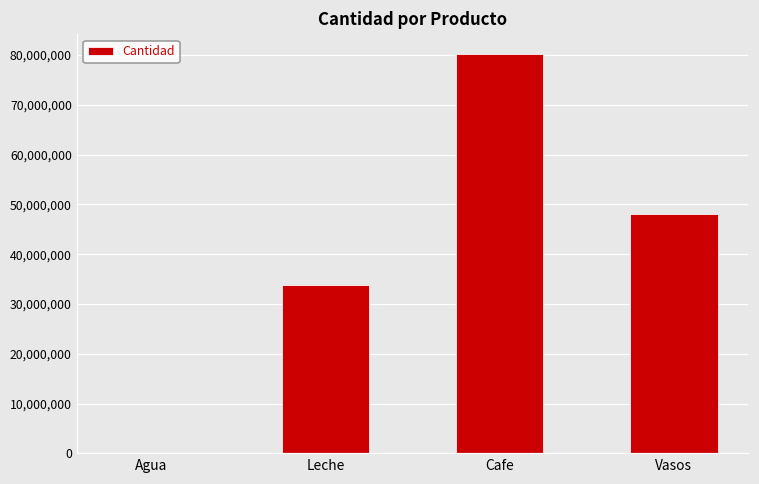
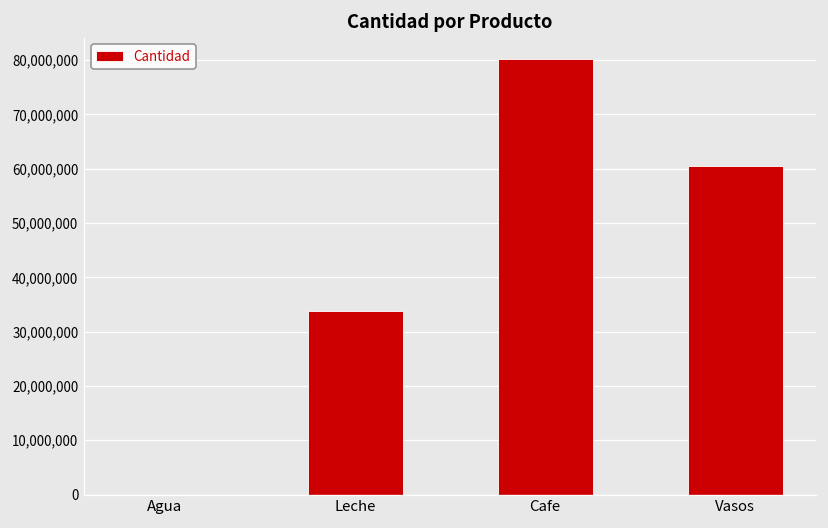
  {
    "Leche": "34,000,000",
    "Cafe": "80,000,000",
-   "Vasos": "48,000,000"
+   "Vasos": "61,000,000"
  }
